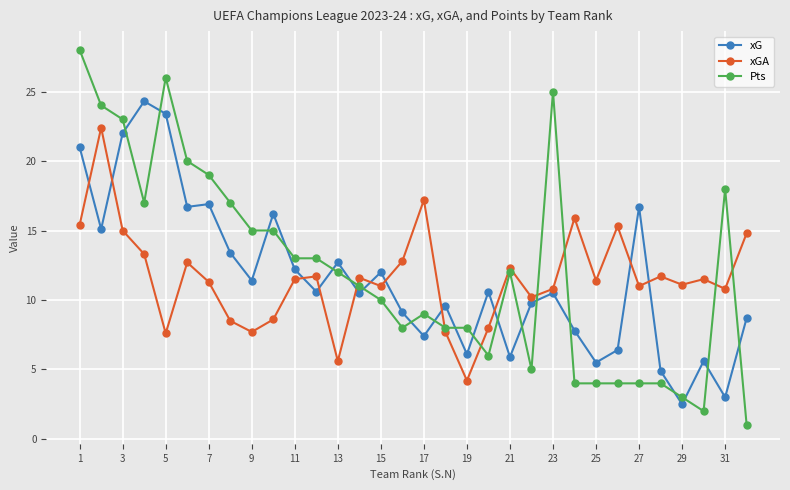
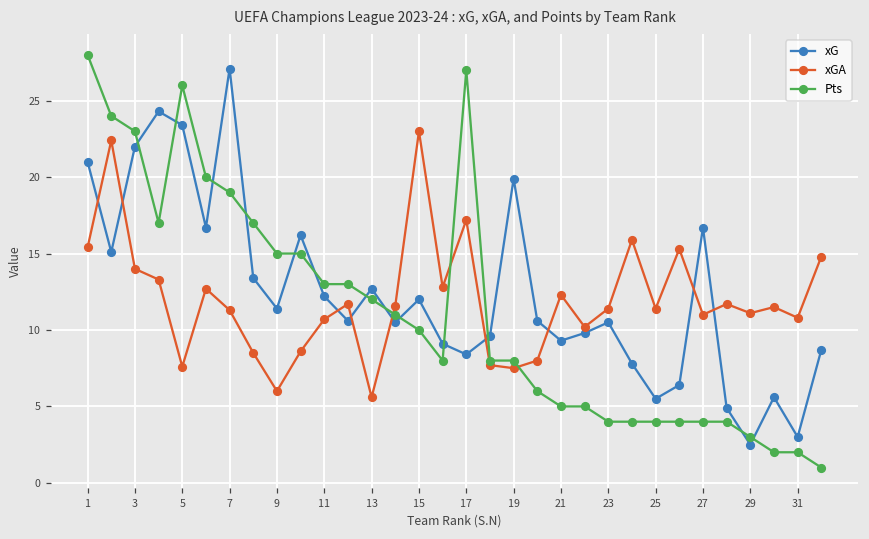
  {
    "xG": {
      "1": 21.0,
      "3": 22.0,
      "5": 23.4,
-     "7": 16.9,
+     "7": 27.1,
      "9": 11.4,
      "11": 12.2,
      "13": 12.7,
      "15": 12.0,
-     "17": 7.4,
-     "19": 6.1,
-     "21": 5.9,
+     "17": 8.4,
+     "19": 19.9,
+     "21": 9.3,
      "23": 10.5,
      "25": 5.5,
      "27": 16.7,
      "29": 2.5,
      "31": 3.0
    },
    "xGA": {
      "1": 15.4,
-     "3": 15,
+     "3": 14,
      "5": 7.6,
      "7": 11.3,
-     "9": 7.7,
-     "11": 11.5,
+     "9": 6.0,
+     "11": 10.7,
      "13": 5.6,
-     "15": 11,
+     "15": 23,
      "17": 17.2,
-     "19": 4.2,
+     "19": 7.5,
      "21": 12.3,
-     "23": 10.8,
+     "23": 11.4,
      "25": 11.4,
      "27": 11.0,
      "29": 11.1,
      "31": 10.8
    },
    "Pts": {
      "1": 28,
      "3": 23,
      "5": 26,
      "7": 19,
      "9": 15,
      "11": 13,
      "13": 12,
      "15": 10,
-     "17": 9,
+     "17": 27,
      "19": 8,
-     "21": 12,
-     "23": 25,
+     "21": 5,
+     "23": 4,
      "25": 4,
      "27": 4,
      "29": 3,
-     "31": 18
+     "31": 2
    }
  }
